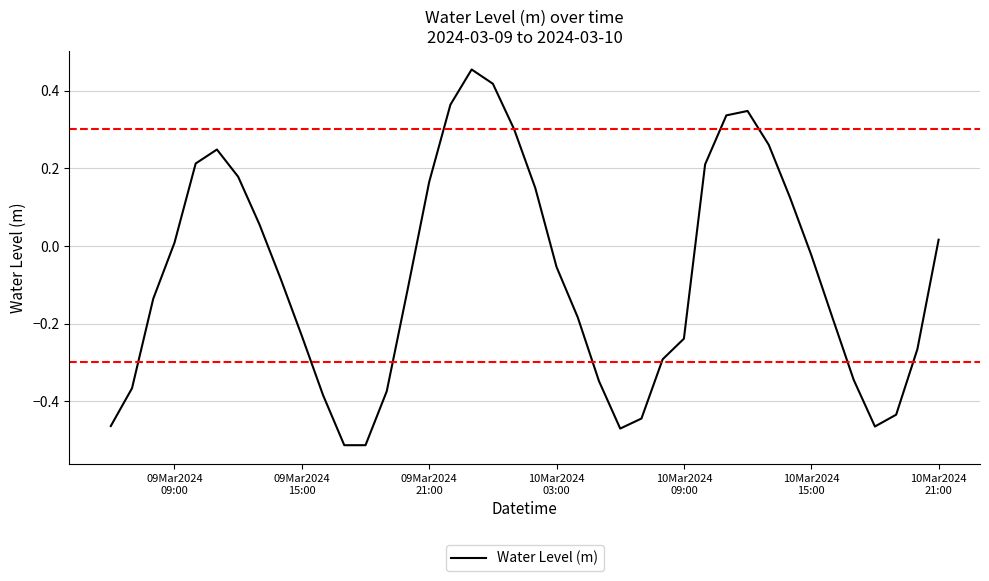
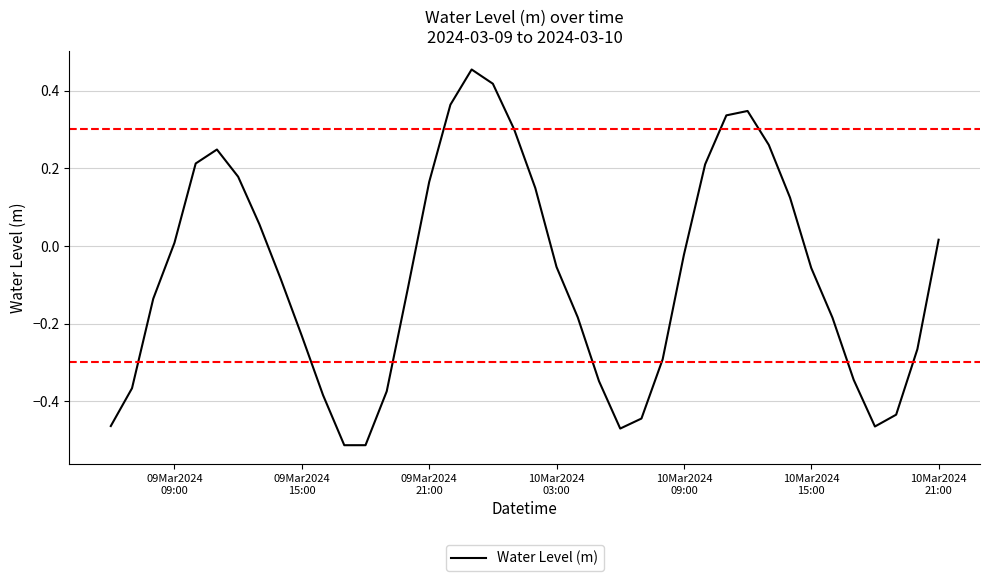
  {
    "09Mar2024 09:00": 0.01,
    "09Mar2024 15:00": -0.23,
    "09Mar2024 21:00": 0.16,
    "10Mar2024 03:00": -0.05,
-   "10Mar2024 09:00": -0.24,
-   "10Mar2024 15:00": -0.02,
+   "10Mar2024 09:00": -0.02,
+   "10Mar2024 15:00": -0.06,
    "10Mar2024 21:00": 0.02
  }
